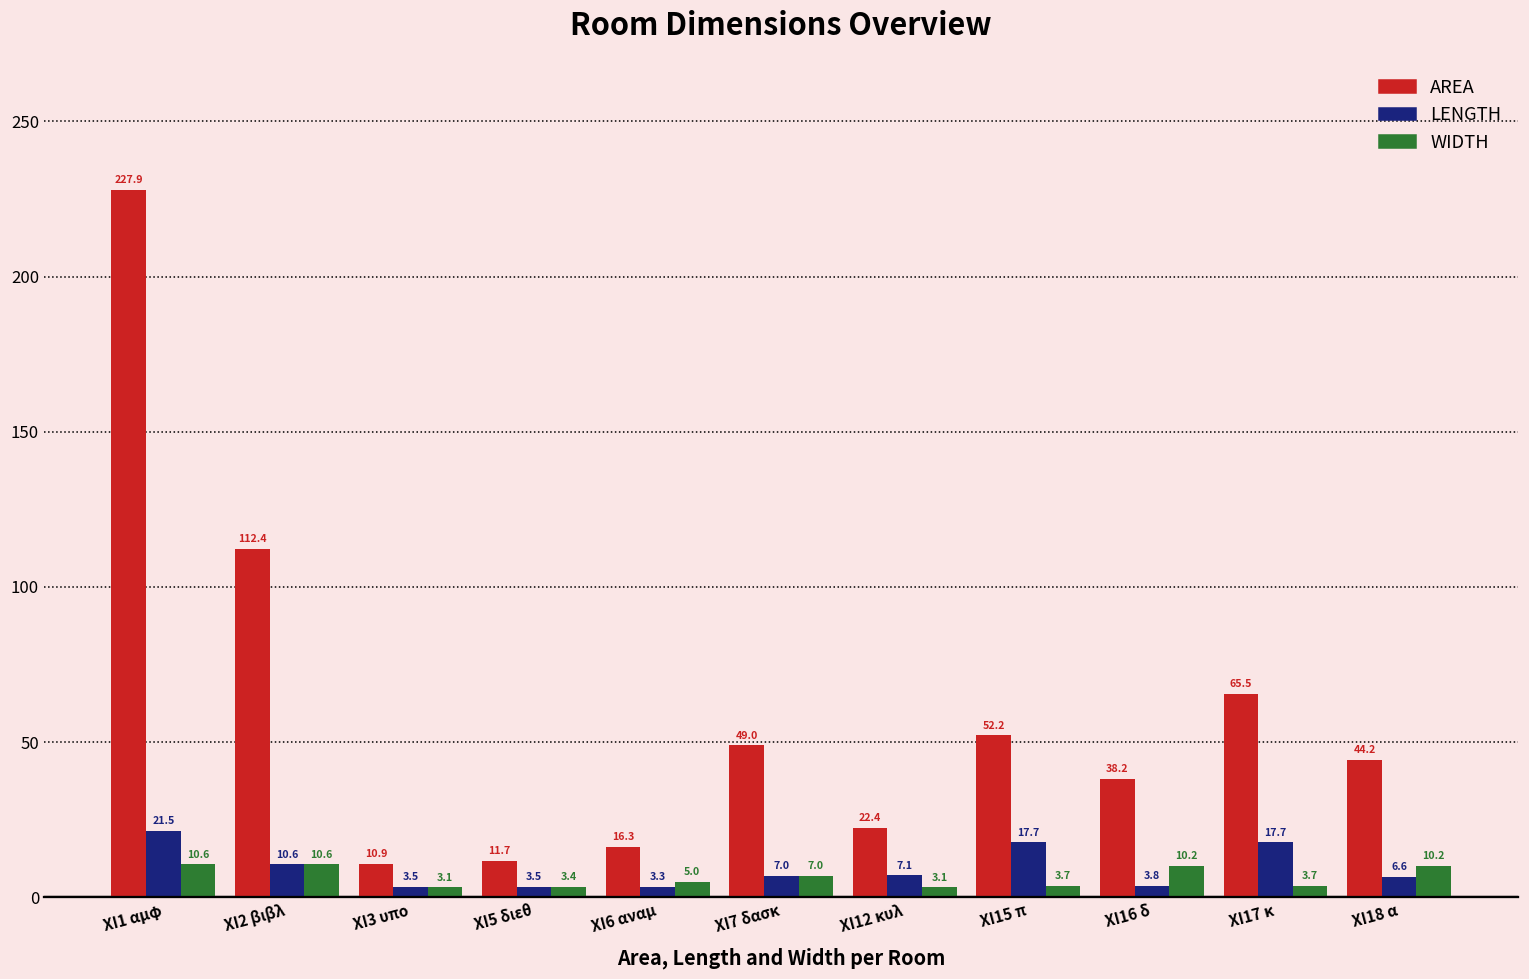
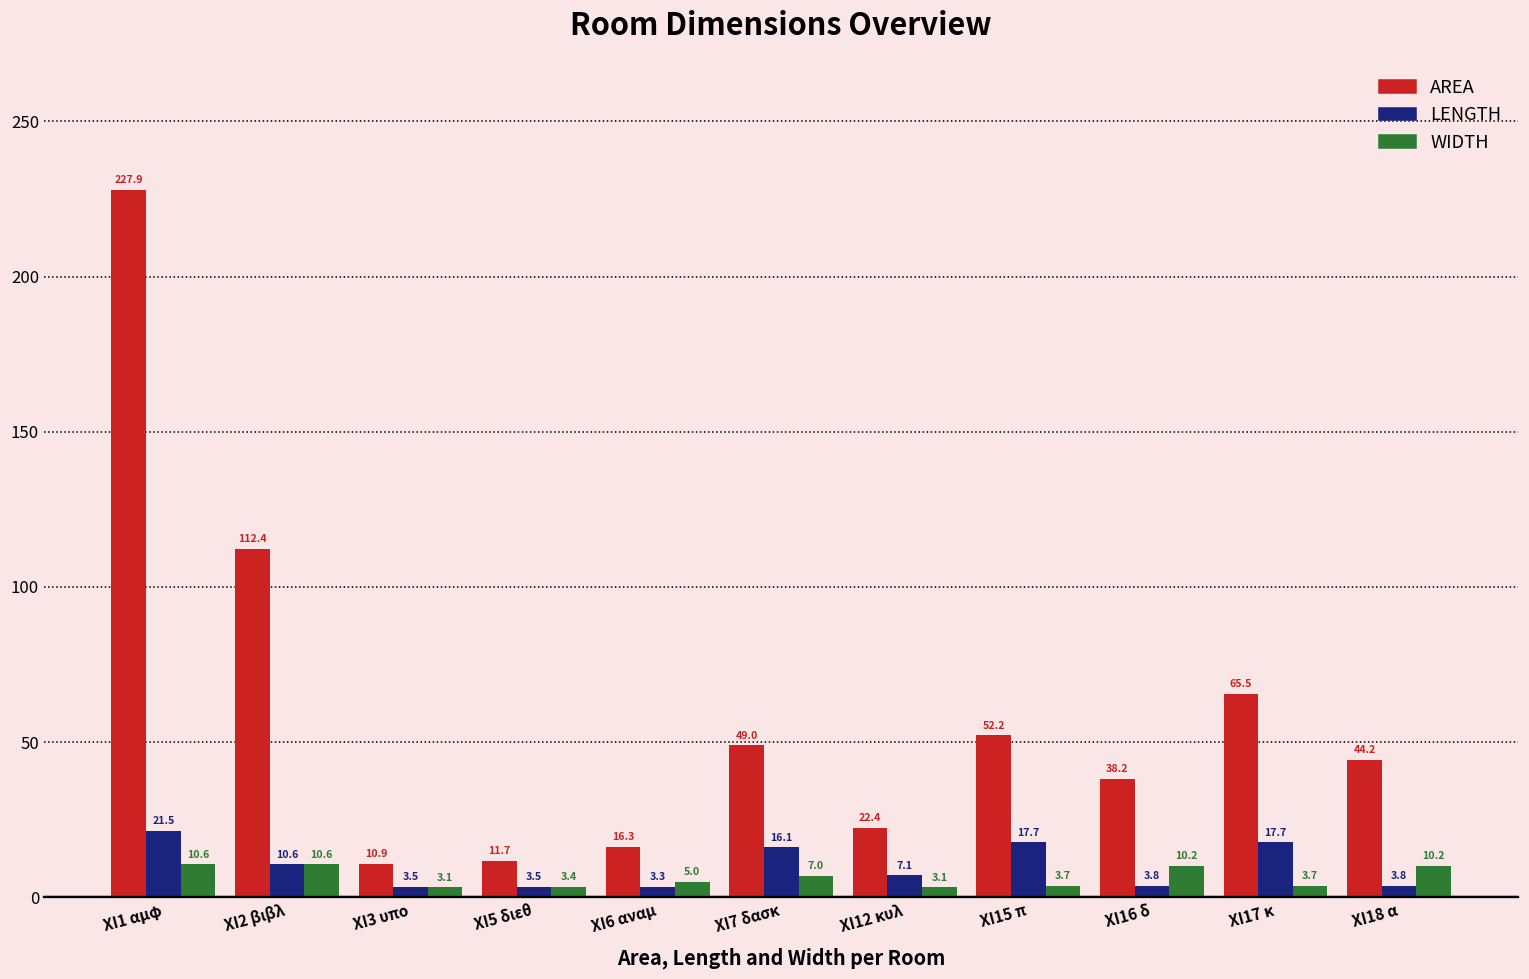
  {
    "AREA": {
      "XI1 αμφ": 227.9,
      "XI2 βιβλ": 112.4,
      "XI3 υπο": 10.9,
      "XI5 διεθ": 11.7,
      "XI6 αναμ": 16.3,
      "XI7 δασκ": 49.0,
      "XI12 κυλ": 22.4,
      "XI15 π": 52.2,
      "XI16 δ": 38.2,
      "XI17 κ": 65.5,
      "XI18 α": 44.2
    },
    "LENGTH": {
      "XI1 αμφ": 21.5,
      "XI2 βιβλ": 10.6,
      "XI3 υπο": 3.5,
      "XI5 διεθ": 3.5,
      "XI6 αναμ": 3.3,
-     "XI7 δασκ": 7.0,
+     "XI7 δασκ": 16.1,
      "XI12 κυλ": 7.1,
      "XI15 π": 17.7,
      "XI16 δ": 3.8,
      "XI17 κ": 17.7,
-     "XI18 α": 6.6
+     "XI18 α": 3.8
    },
    "WIDTH": {
      "XI1 αμφ": 10.6,
      "XI2 βιβλ": 10.6,
      "XI3 υπο": 3.1,
      "XI5 διεθ": 3.4,
      "XI6 αναμ": 5.0,
      "XI7 δασκ": 7.0,
      "XI12 κυλ": 3.1,
      "XI15 π": 3.7,
      "XI16 δ": 10.2,
      "XI17 κ": 3.7,
      "XI18 α": 10.2
    }
  }
